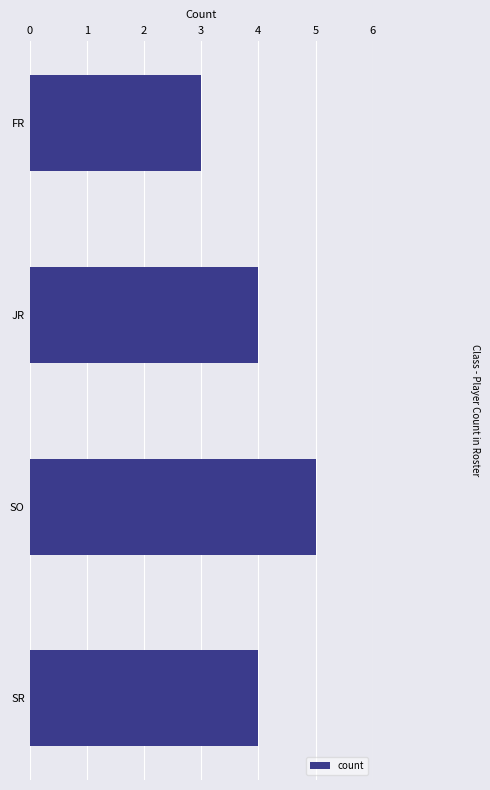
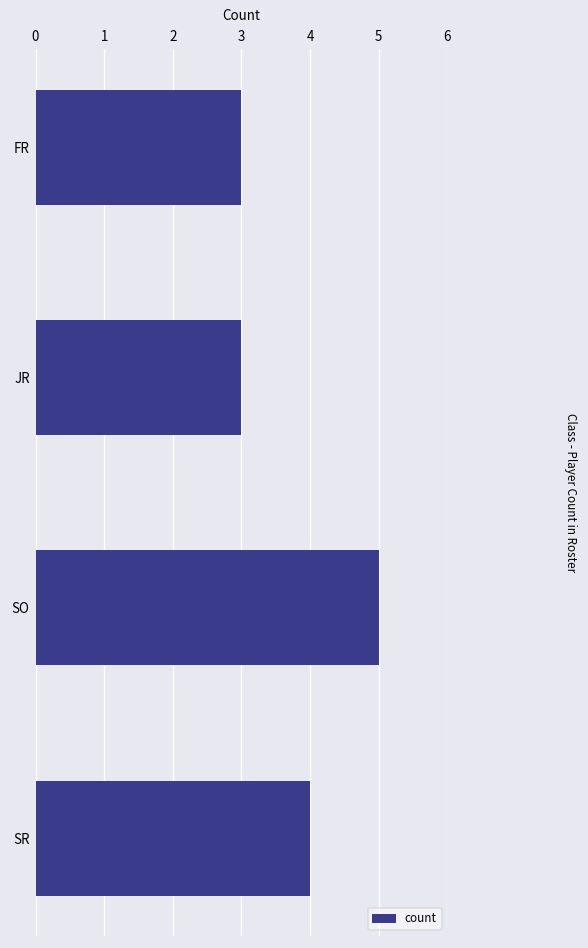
  {
    "FR": 3,
-   "JR": 4,
+   "JR": 3,
    "SO": 5,
    "SR": 4
  }
